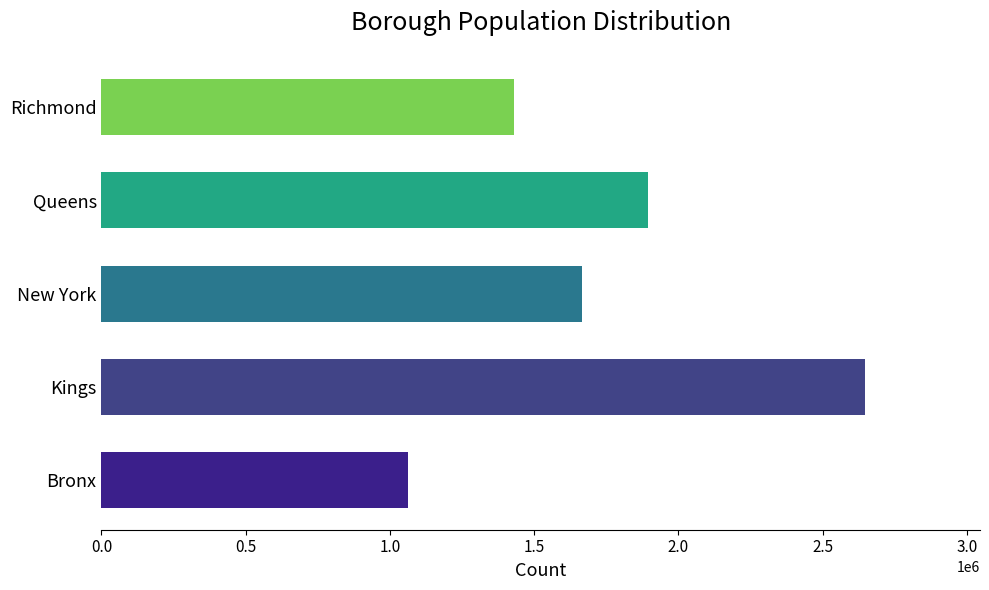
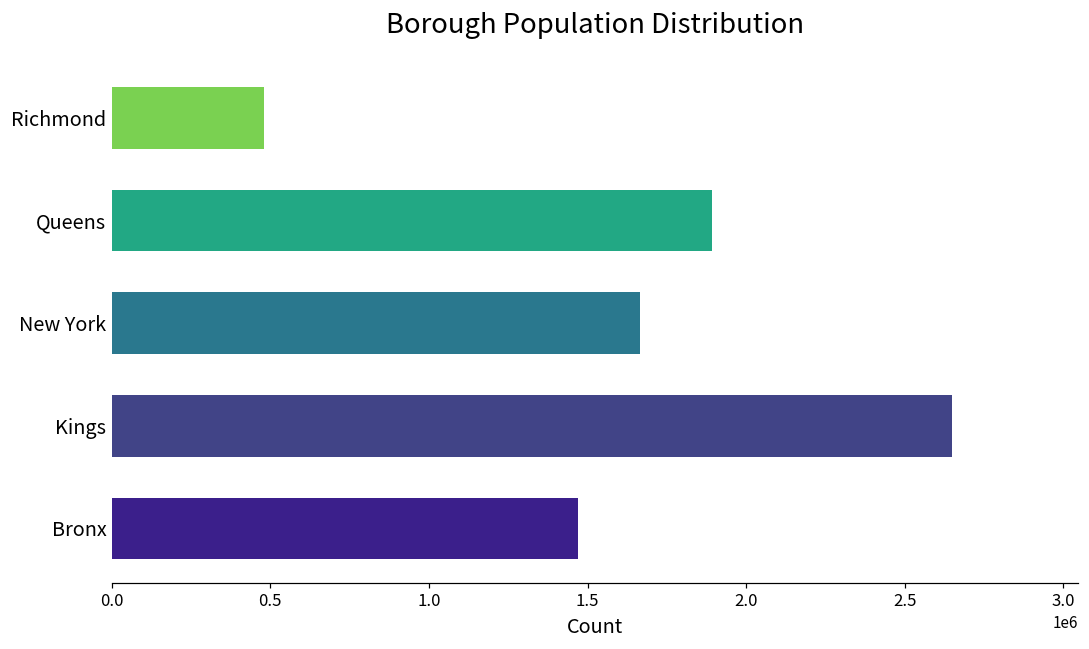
  {
-   "Richmond": 1430000,
+   "Richmond": 480000,
    "Queens": 1890000,
    "New York": 1660000,
    "Kings": 2650000,
-   "Bronx": 1060000
+   "Bronx": 1470000
  }
